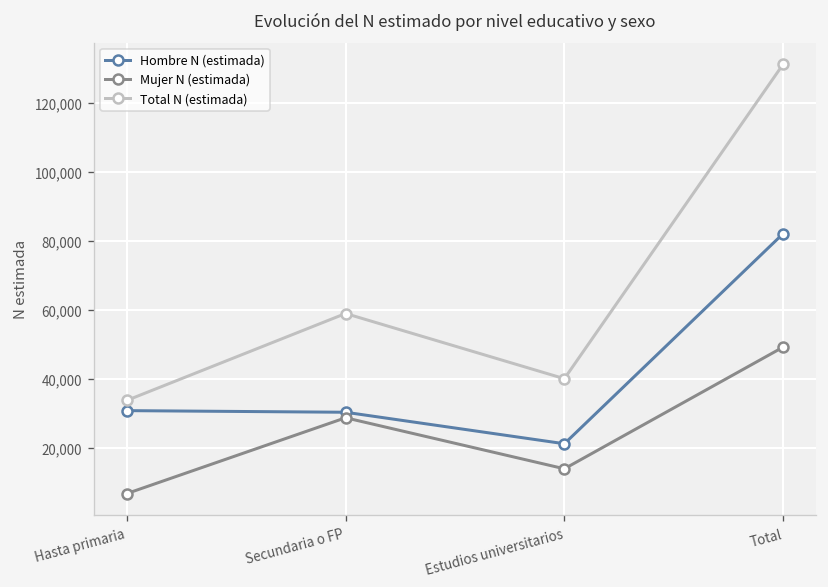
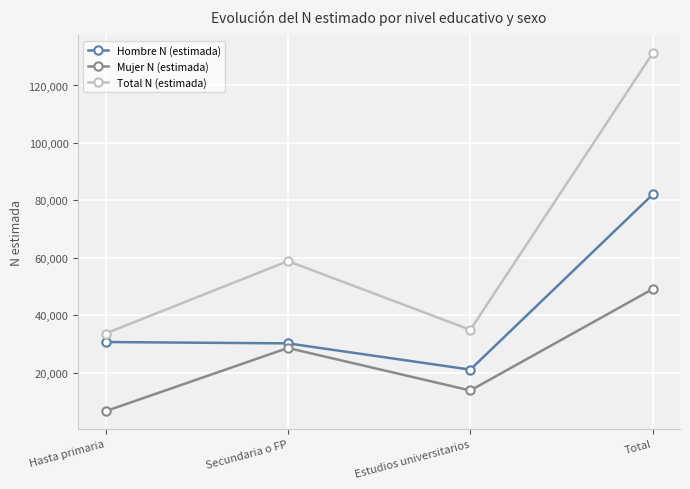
  {
    "Total N (estimada)": {
      "Hasta primaria": "34,000",
      "Secundaria o FP": "59,000",
-     "Estudios universitarios": "40,000",
+     "Estudios universitarios": "35,000",
      "Total": "131,000"
    }
  }
